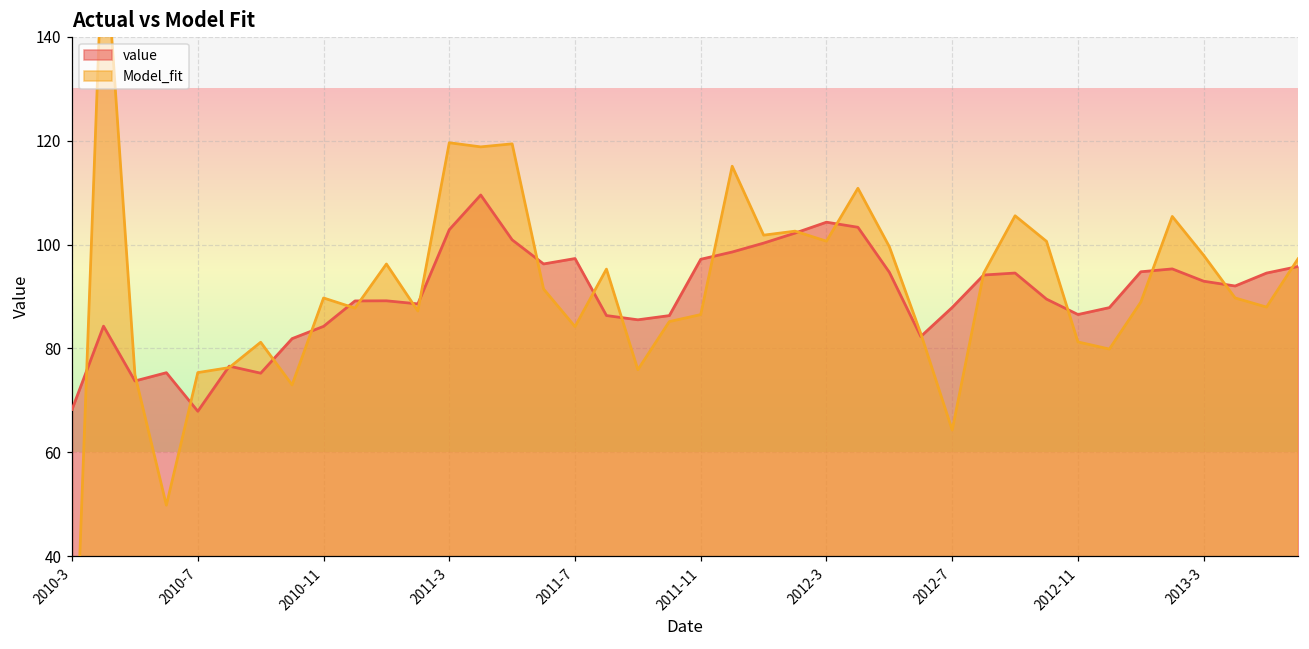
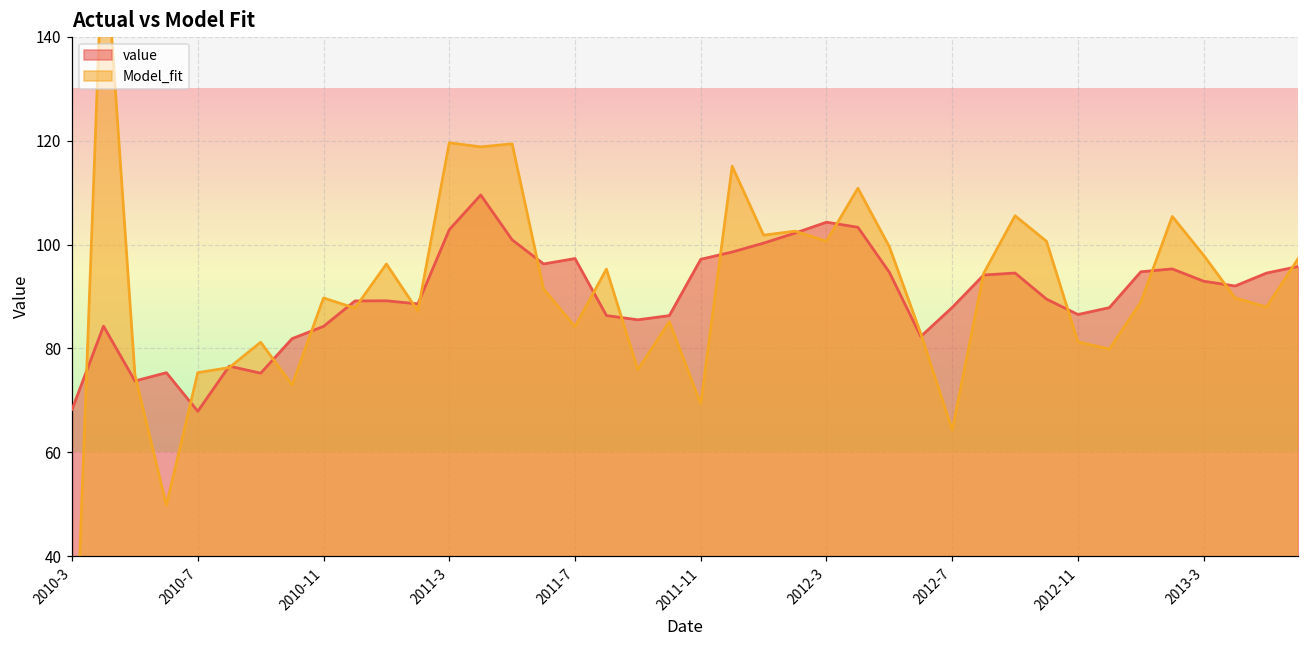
  {
    "value": {
      "2010-3": 68,
      "2010-7": 68,
      "2010-11": 84,
      "2011-3": 103,
      "2011-7": 97,
      "2011-11": 97,
      "2012-3": 104,
      "2012-7": 88,
      "2012-11": 87,
      "2013-3": 93
    },
    "Model_fit": {
      "2010-7": 75,
      "2010-11": 90,
      "2011-3": 120,
      "2011-7": 84,
-     "2011-11": 87,
+     "2011-11": 69,
      "2012-3": 101,
      "2012-7": 64,
      "2012-11": 81,
      "2013-3": 98
    }
  }
